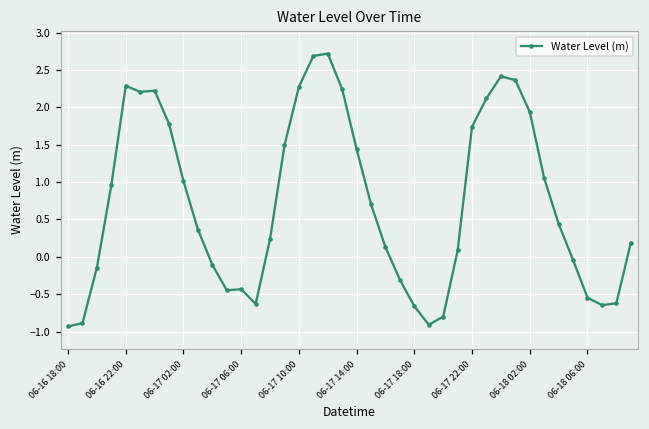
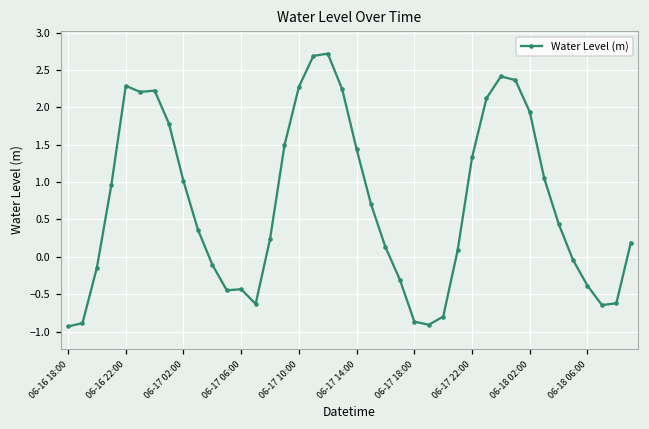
  {
    "06-16 18:00": -0.9,
    "06-16 22:00": 2.3,
    "06-17 02:00": 1.0,
    "06-17 06:00": -0.4,
    "06-17 10:00": 2.3,
    "06-17 14:00": 1.4,
-   "06-17 18:00": -0.7,
-   "06-17 22:00": 1.7,
+   "06-17 18:00": -0.9,
+   "06-17 22:00": 1.3,
    "06-18 02:00": 1.9,
-   "06-18 06:00": -0.5
+   "06-18 06:00": -0.4
  }
